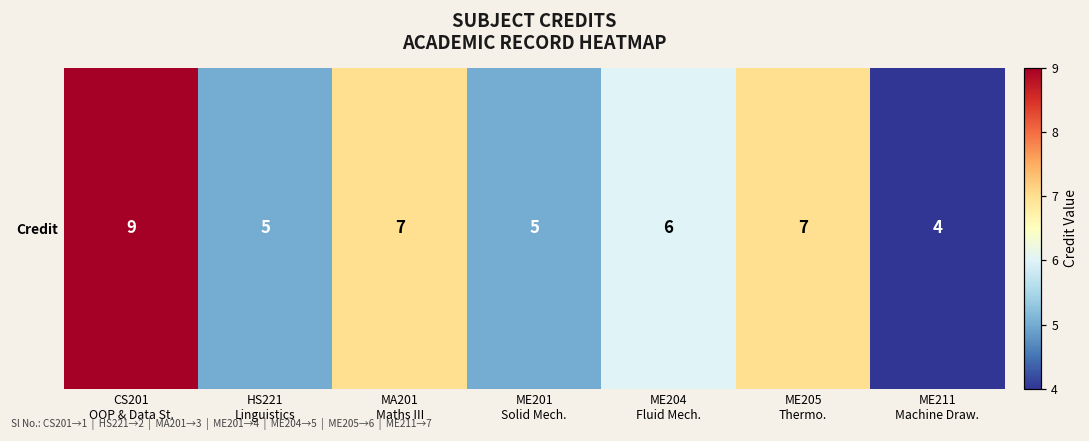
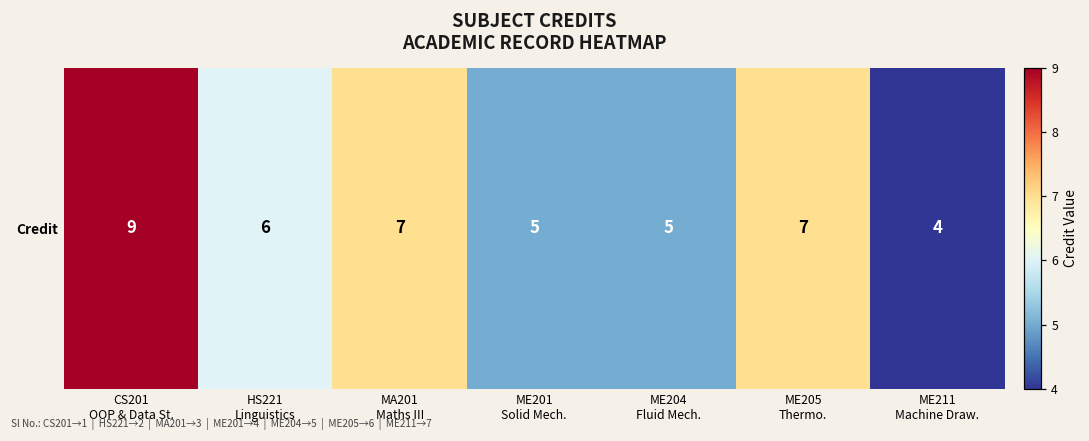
  {
    "Credit": {
      "CS201 OOP & Data St.": 9,
-     "HS221 Linguistics": 5,
+     "HS221 Linguistics": 6,
      "MA201 Maths III": 7,
      "ME201 Solid Mech.": 5,
-     "ME204 Fluid Mech.": 6,
+     "ME204 Fluid Mech.": 5,
      "ME205 Thermo.": 7,
      "ME211 Machine Draw.": 4
    }
  }
